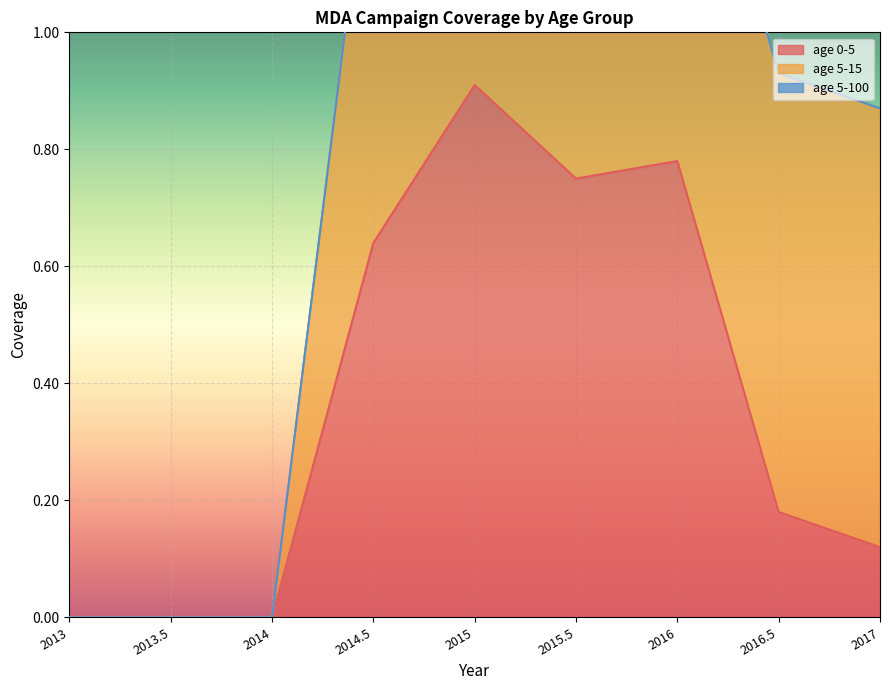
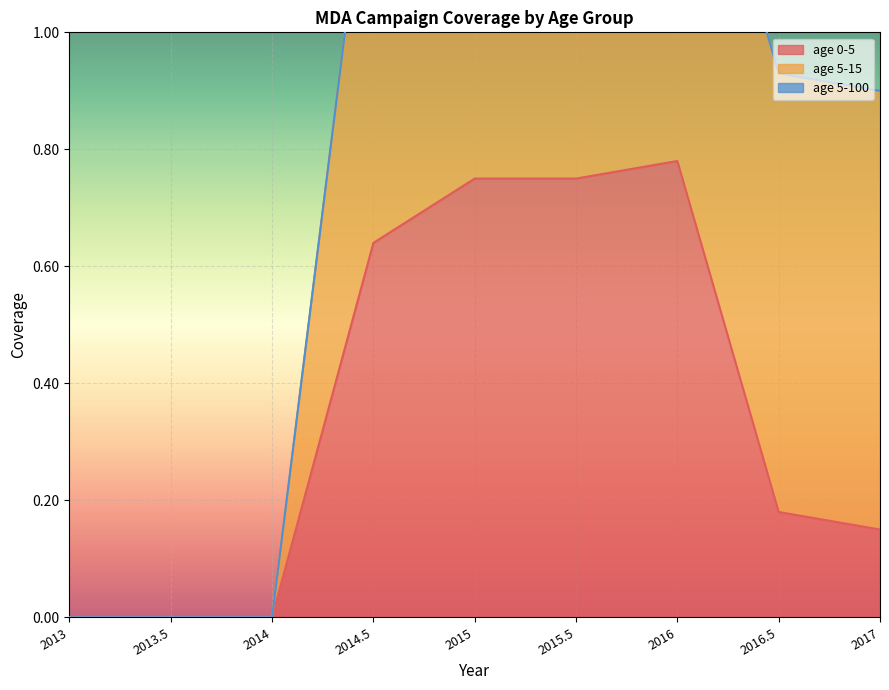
  {
    "age 0-5": {
      "2014.5": 0.64,
-     "2015": 0.91,
+     "2015": 0.75,
      "2015.5": 0.75,
      "2016": 0.78,
      "2016.5": 0.18,
-     "2017": 0.12
+     "2017": 0.15
    }
  }
